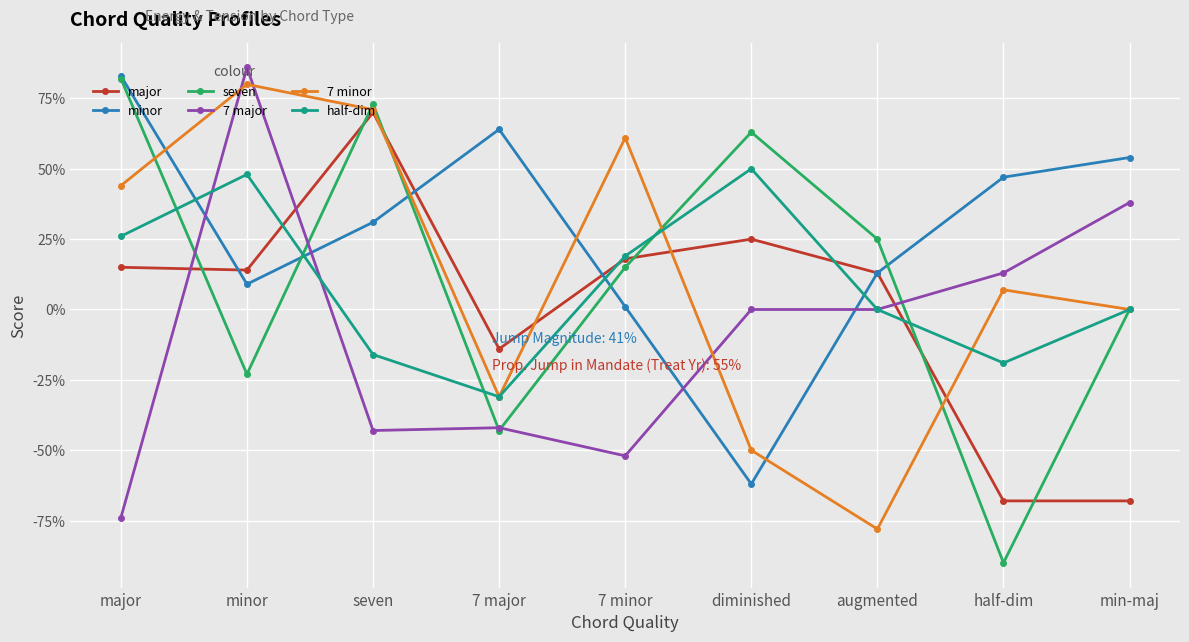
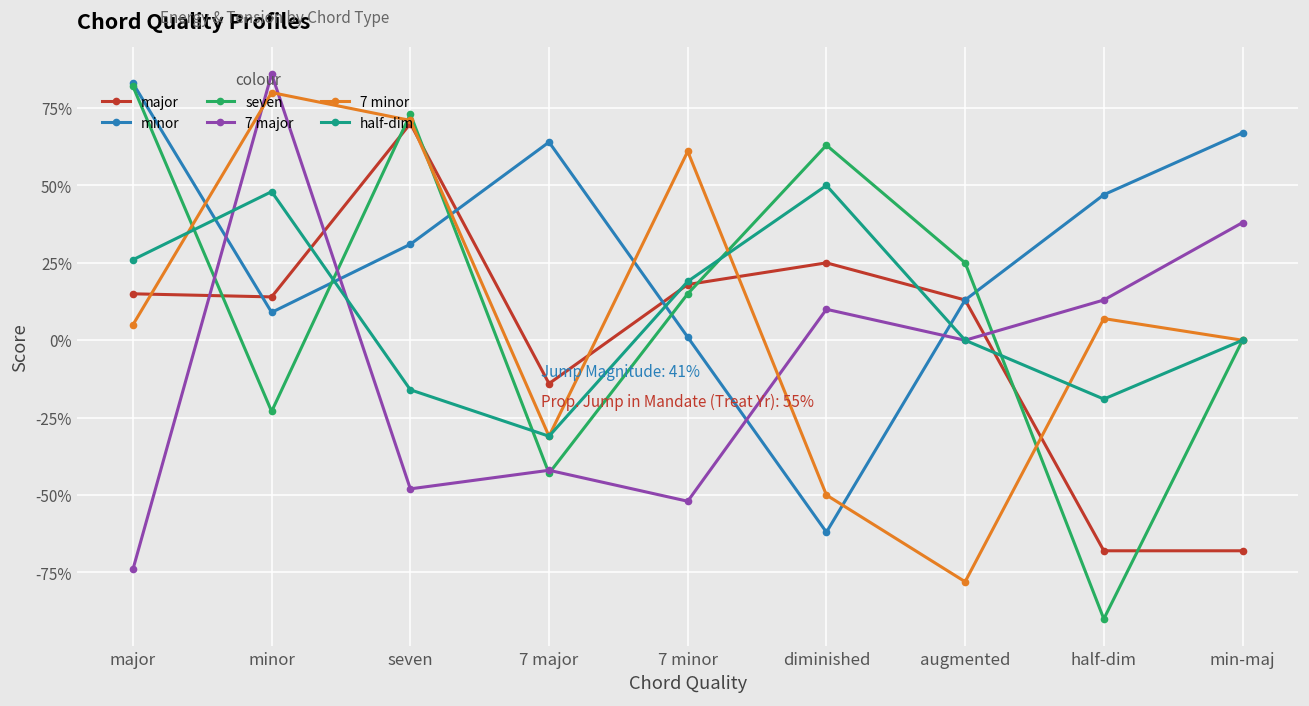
  {
    "major": {
      "major": "15%",
      "minor": "14%",
      "seven": "70%",
      "7 minor": "18%",
      "diminished": "25%",
      "half-dim": "-68%",
      "min-maj": "-68%"
    },
    "minor": {
      "major": "83%",
      "minor": "9%",
      "seven": "31%",
      "7 major": "64%",
      "7 minor": "1%",
      "diminished": "-62%",
      "half-dim": "47%",
-     "min-maj": "54%"
+     "min-maj": "67%"
    },
    "7 major": {
      "major": "-74%",
      "minor": "86%",
-     "seven": "-43%",
+     "seven": "-48%",
      "7 major": "-42%",
      "7 minor": "-52%",
-     "diminished": "0%",
+     "diminished": "10%",
      "half-dim": "13%",
      "min-maj": "38%"
    },
    "7 minor": {
-     "major": "44%",
+     "major": "5%",
      "minor": "80%",
      "seven": "71%",
      "7 minor": "61%",
      "diminished": "-50%",
      "augmented": "-78%",
      "half-dim": "7%"
    }
  }
